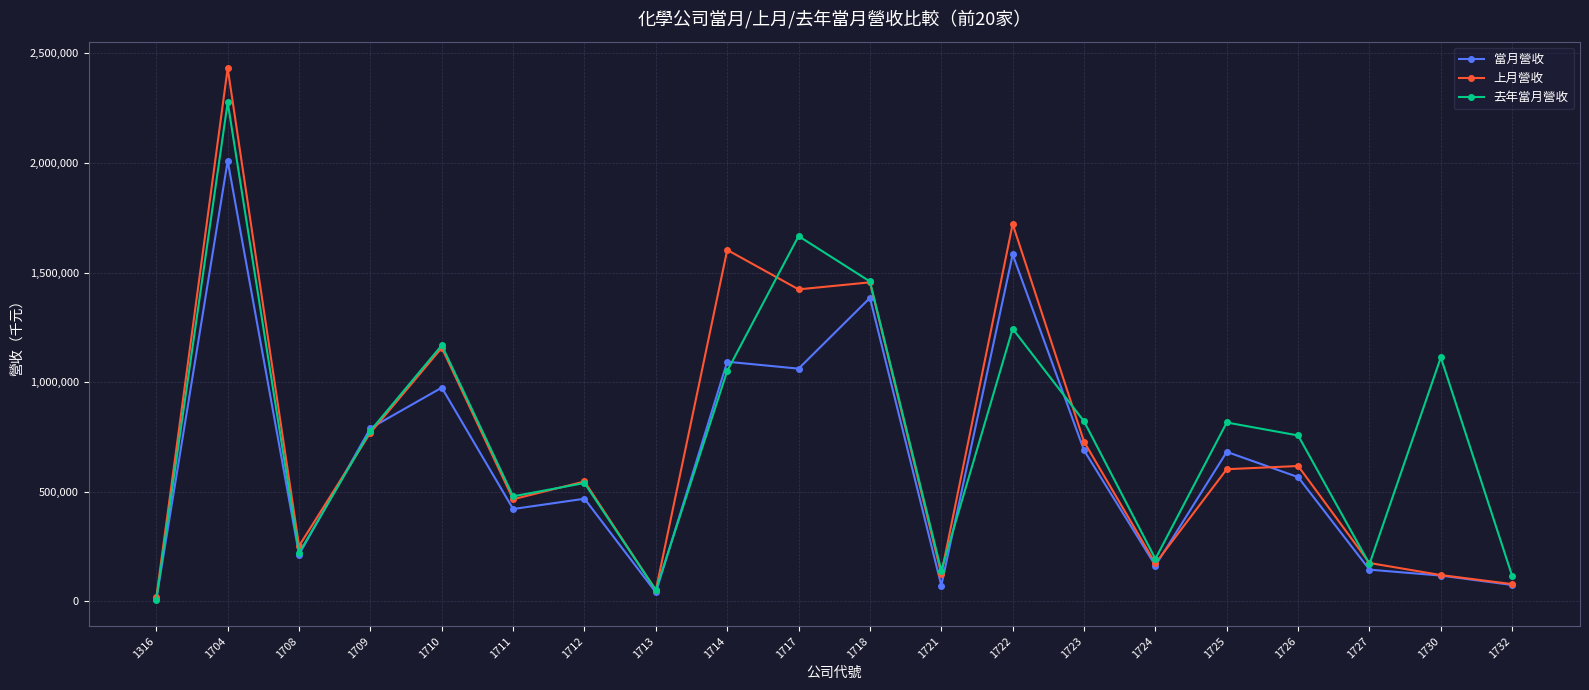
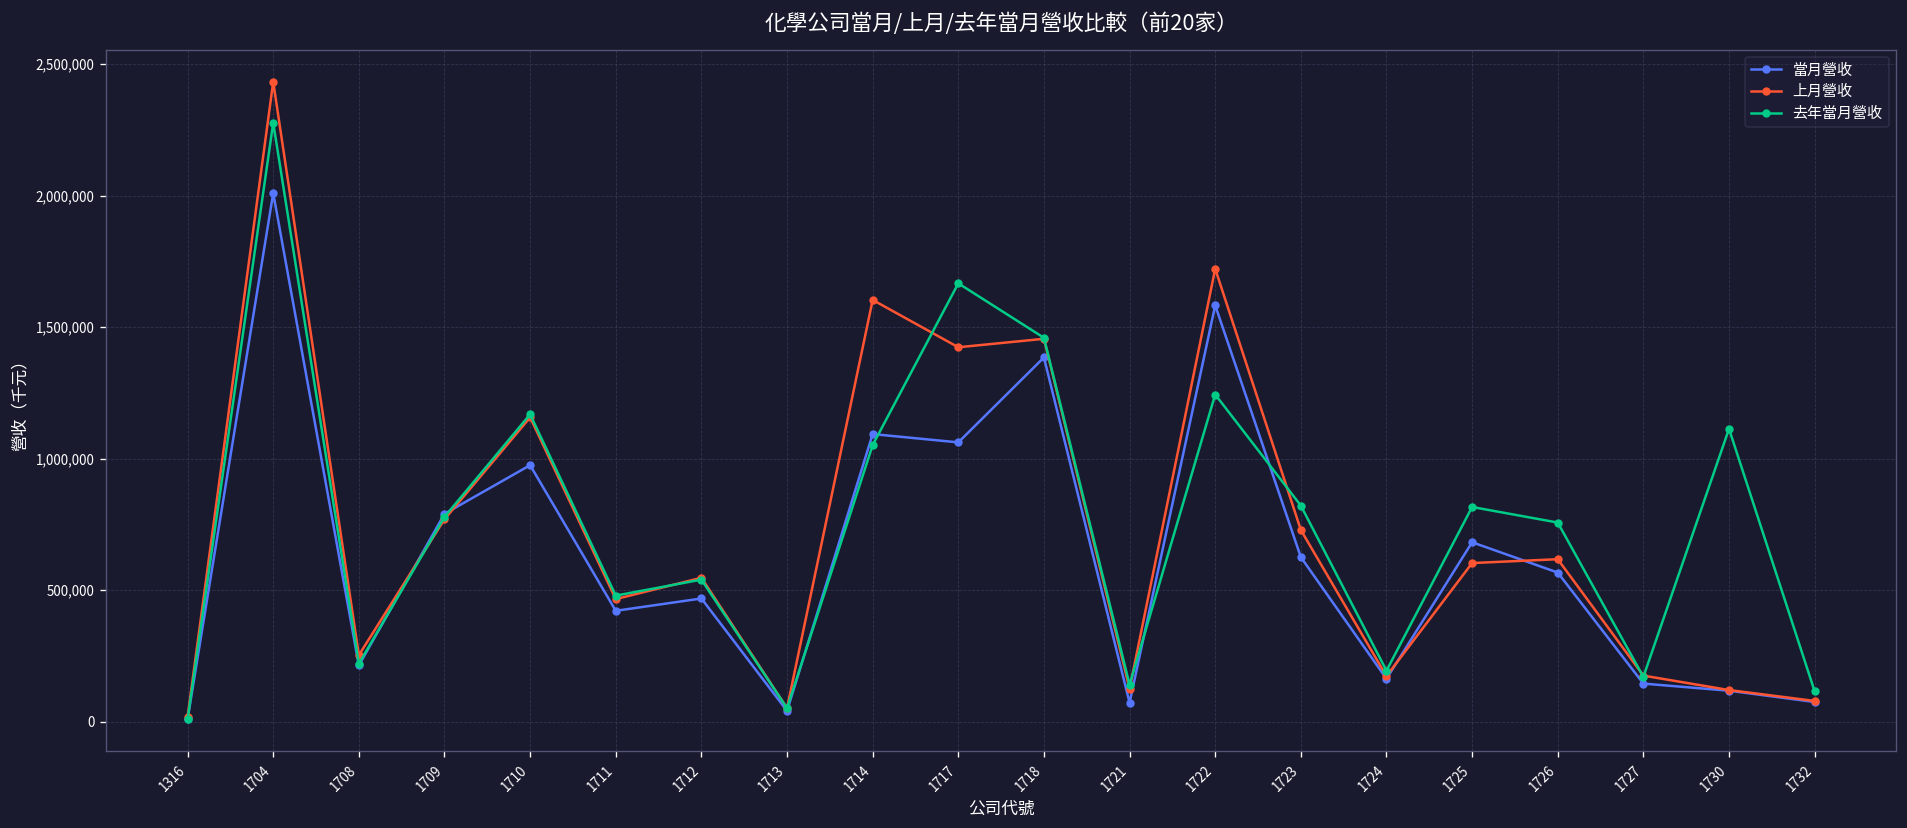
  {
    "當月營收": {
      "1704": "2,010,000",
      "1709": "790,000",
      "1710": "980,000",
      "1711": "420,000",
      "1712": "470,000",
      "1714": "1,090,000",
      "1717": "1,060,000",
      "1718": "1,380,000",
      "1721": "70,000",
      "1722": "1,580,000",
-     "1723": "690,000",
+     "1723": "630,000",
      "1725": "680,000",
      "1726": "570,000",
      "1727": "140,000"
    },
    "上月營收": {
      "1704": "2,430,000",
      "1708": "250,000",
      "1711": "470,000",
      "1714": "1,600,000",
      "1717": "1,420,000",
      "1721": "130,000",
      "1722": "1,720,000",
      "1723": "730,000",
      "1725": "600,000",
      "1726": "620,000"
    },
    "去年當月營收": {
      "1704": "2,280,000",
      "1711": "480,000",
      "1714": "1,050,000",
      "1717": "1,670,000",
      "1721": "140,000",
      "1722": "1,240,000",
      "1723": "820,000",
      "1724": "190,000",
      "1725": "820,000",
      "1726": "760,000",
      "1730": "1,110,000",
      "1732": "120,000"
    }
  }
